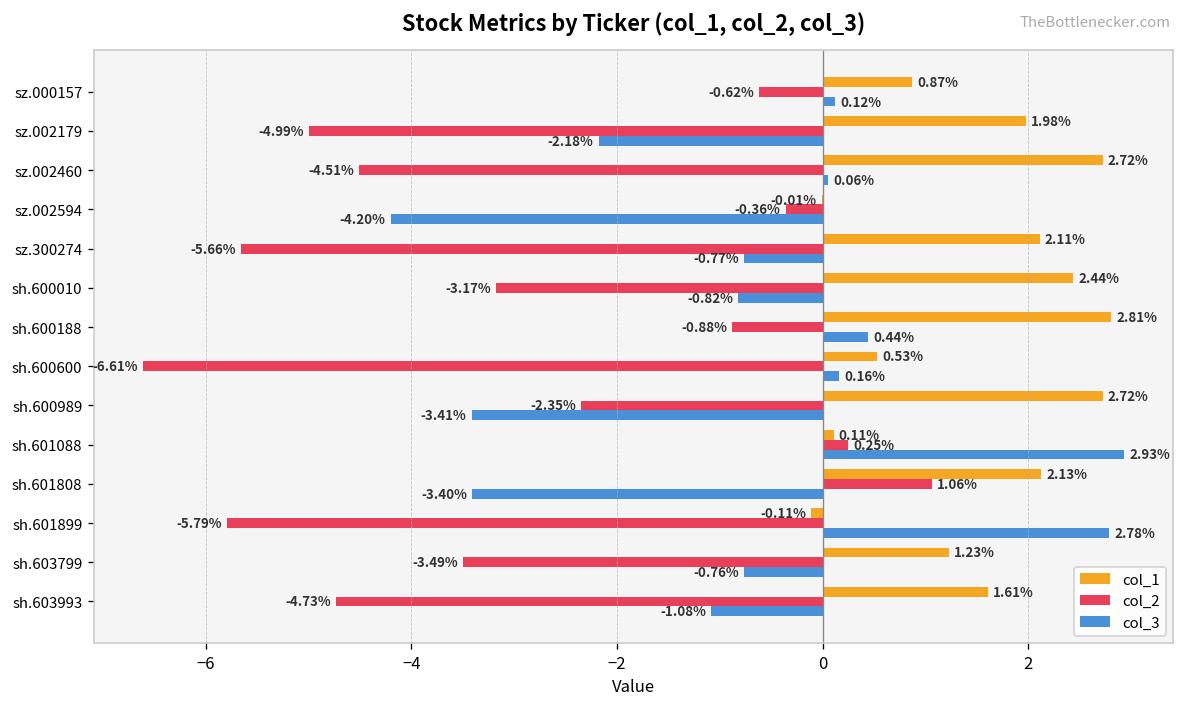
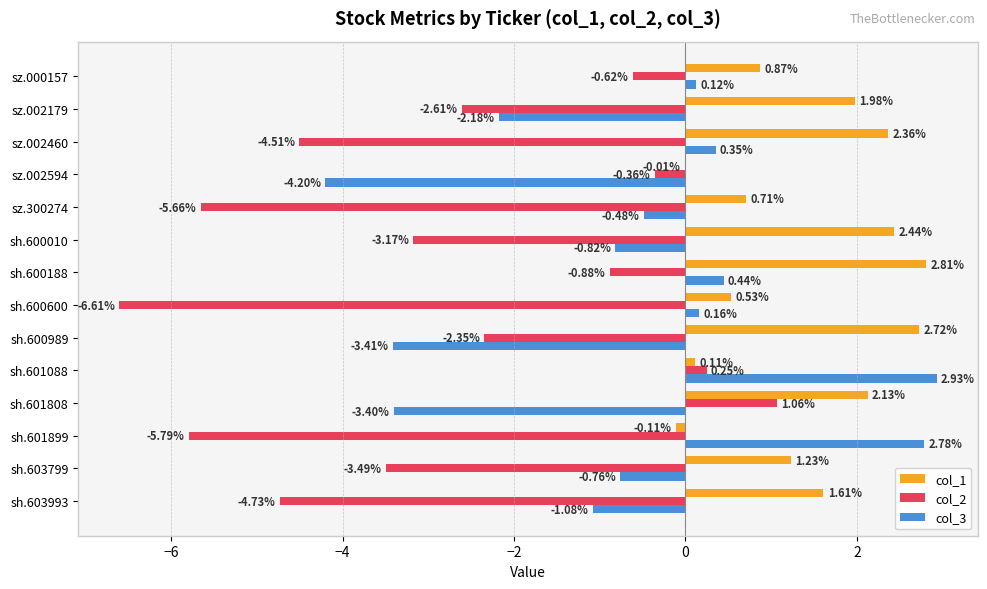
  {
    "col_1": {
      "sz.000157": "0.87%",
      "sz.002179": "1.98%",
-     "sz.002460": "2.72%",
+     "sz.002460": "2.36%",
      "sz.002594": "-0.01%",
-     "sz.300274": "2.11%",
+     "sz.300274": "0.71%",
      "sh.600010": "2.44%",
      "sh.600188": "2.81%",
      "sh.600600": "0.53%",
      "sh.600989": "2.72%",
      "sh.601808": "2.13%",
      "sh.601899": "-0.11%",
      "sh.603799": "1.23%",
      "sh.603993": "1.61%"
    },
    "col_2": {
      "sz.000157": "-0.62%",
-     "sz.002179": "-4.99%",
+     "sz.002179": "-2.61%",
      "sz.002460": "-4.51%",
      "sz.002594": "-0.36%",
      "sz.300274": "-5.66%",
      "sh.600010": "-3.17%",
      "sh.600188": "-0.88%",
      "sh.600600": "-6.61%",
      "sh.600989": "-2.35%",
      "sh.601808": "1.06%",
      "sh.601899": "-5.79%",
      "sh.603799": "-3.49%",
      "sh.603993": "-4.73%"
    },
    "col_3": {
      "sz.000157": "0.12%",
      "sz.002179": "-2.18%",
-     "sz.002460": "0.06%",
+     "sz.002460": "0.35%",
      "sz.002594": "-4.20%",
-     "sz.300274": "-0.77%",
+     "sz.300274": "-0.48%",
      "sh.600010": "-0.82%",
      "sh.600188": "0.44%",
      "sh.600600": "0.16%",
      "sh.600989": "-3.41%",
      "sh.601088": "2.93%",
      "sh.601808": "-3.40%",
      "sh.601899": "2.78%",
      "sh.603799": "-0.76%",
      "sh.603993": "-1.08%"
    }
  }
